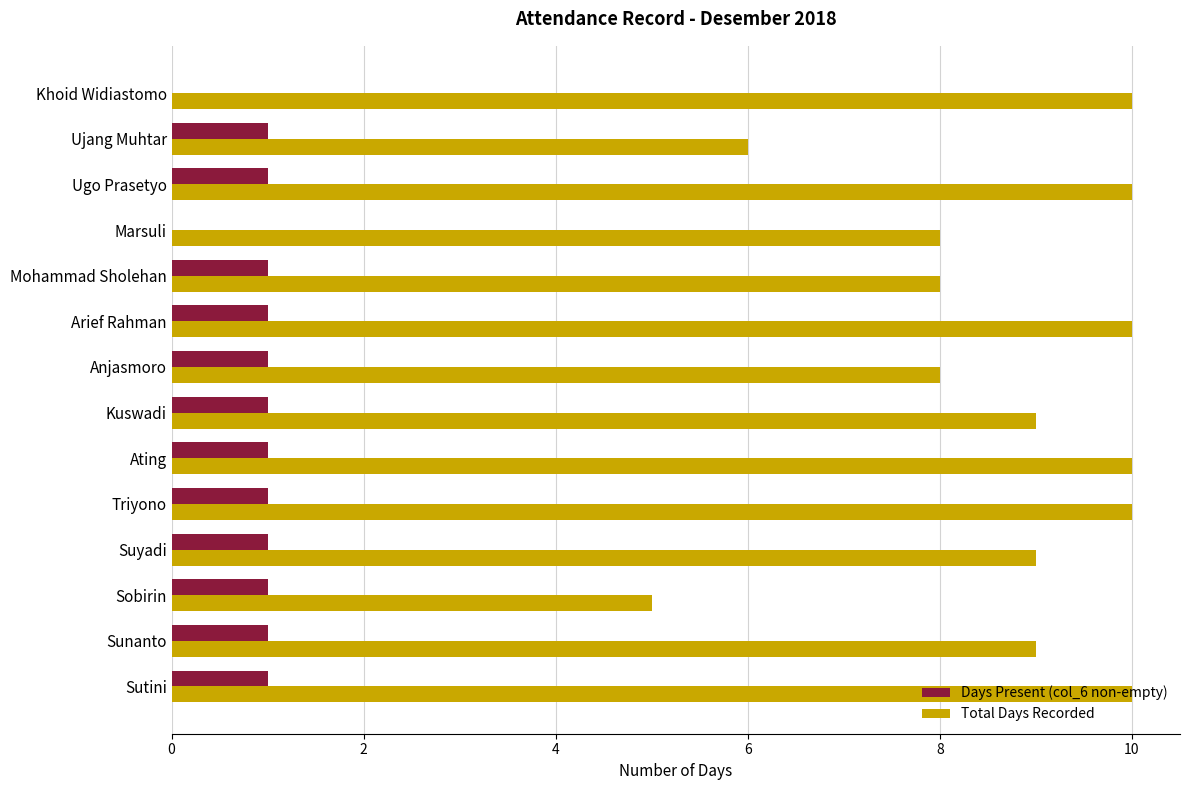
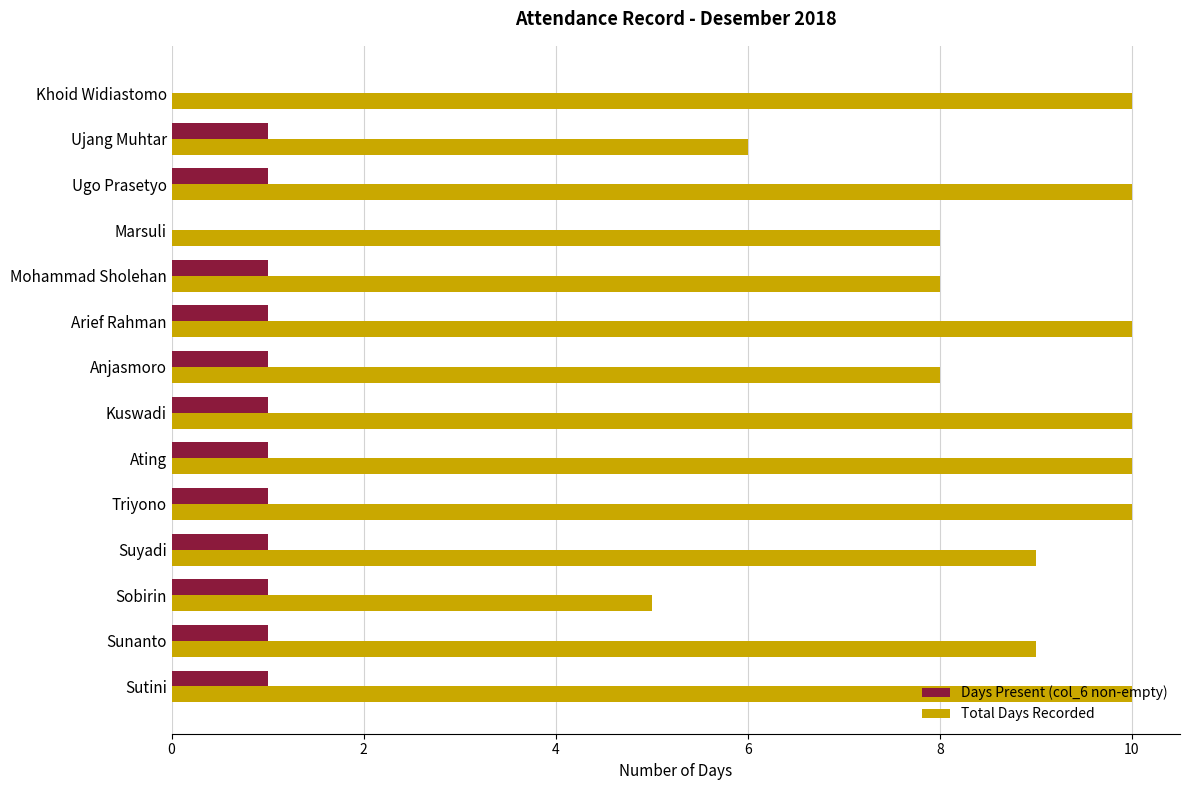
  {
    "Days Present (col_6 non-empty)": {
      "Khoid Widiastomo": 0,
      "Ujang Muhtar": 1,
      "Ugo Prasetyo": 1,
      "Marsuli": 0,
      "Mohammad Sholehan": 1,
      "Arief Rahman": 1,
      "Anjasmoro": 1,
      "Kuswadi": 1,
      "Ating": 1,
      "Triyono": 1,
      "Suyadi": 1,
      "Sobirin": 1,
      "Sunanto": 1,
      "Sutini": 1
    },
    "Total Days Recorded": {
      "Khoid Widiastomo": 10,
      "Ujang Muhtar": 6,
      "Ugo Prasetyo": 10,
      "Marsuli": 8,
      "Mohammad Sholehan": 8,
      "Arief Rahman": 10,
      "Anjasmoro": 8,
-     "Kuswadi": 9,
+     "Kuswadi": 10,
      "Ating": 10,
      "Triyono": 10,
      "Suyadi": 9,
      "Sobirin": 5,
      "Sunanto": 9,
      "Sutini": 10
    }
  }
